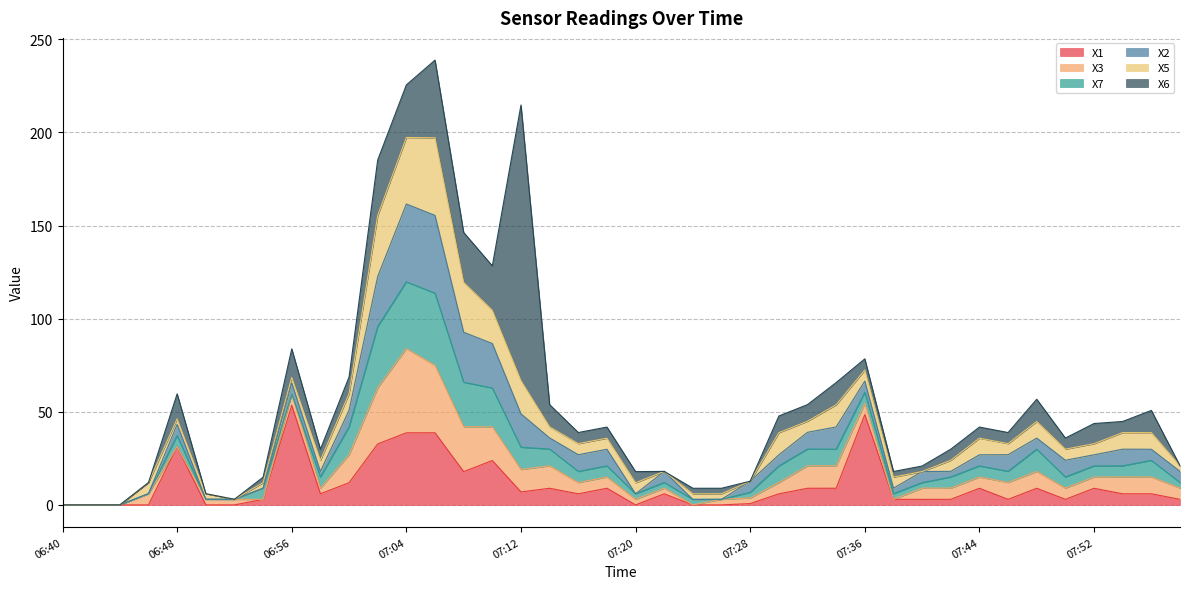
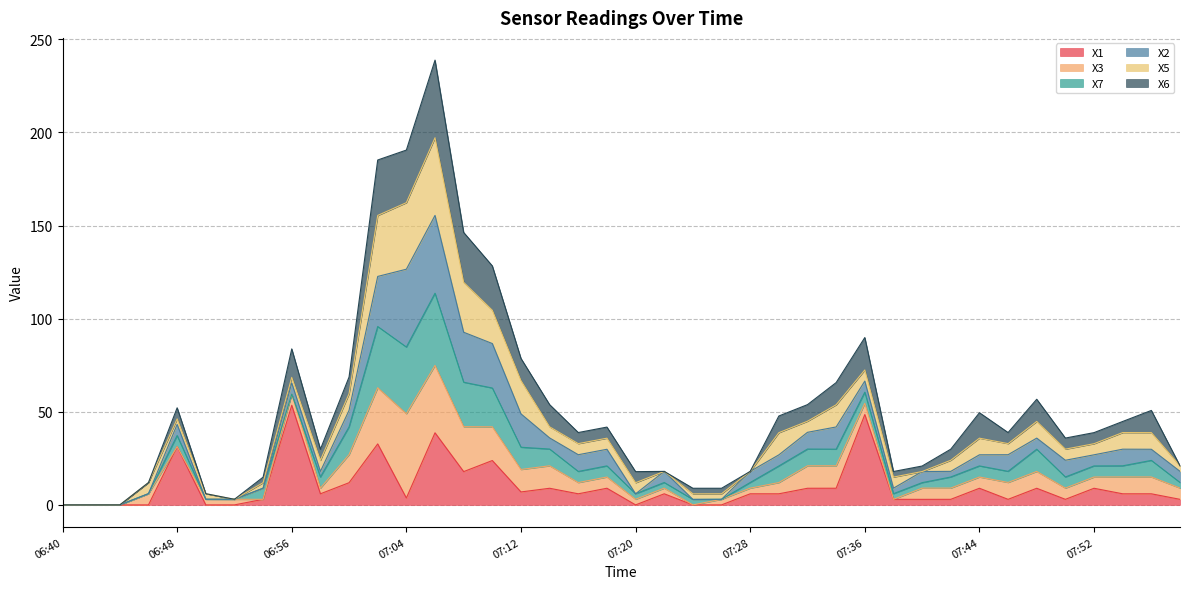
  {
    "X1": {
      "06:56": 53,
-     "07:04": 39,
+     "07:04": 4,
      "07:12": 7,
      "07:20": 0,
-     "07:28": 1,
+     "07:28": 6,
      "07:36": 49,
      "07:44": 9,
      "07:52": 9
    },
    "X6": {
-     "06:48": 13,
+     "06:48": 6,
      "06:56": 15,
      "07:04": 28,
-     "07:12": 148,
+     "07:12": 12,
      "07:20": 6,
-     "07:36": 6,
-     "07:44": 6,
-     "07:52": 11
+     "07:36": 17,
+     "07:44": 14,
+     "07:52": 6
    }
  }
